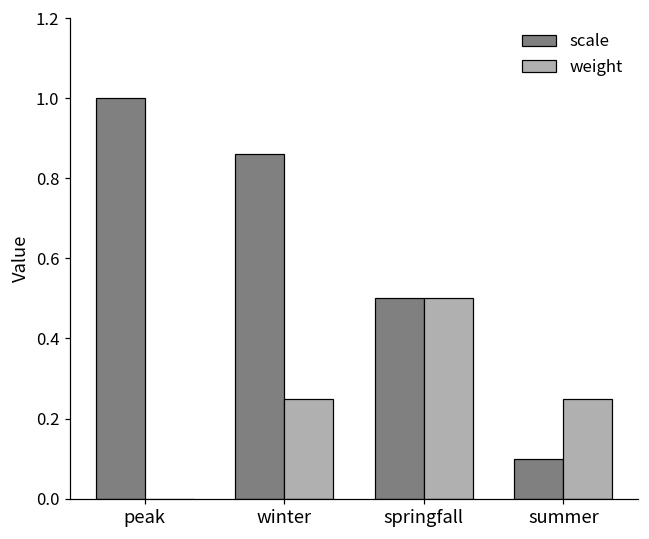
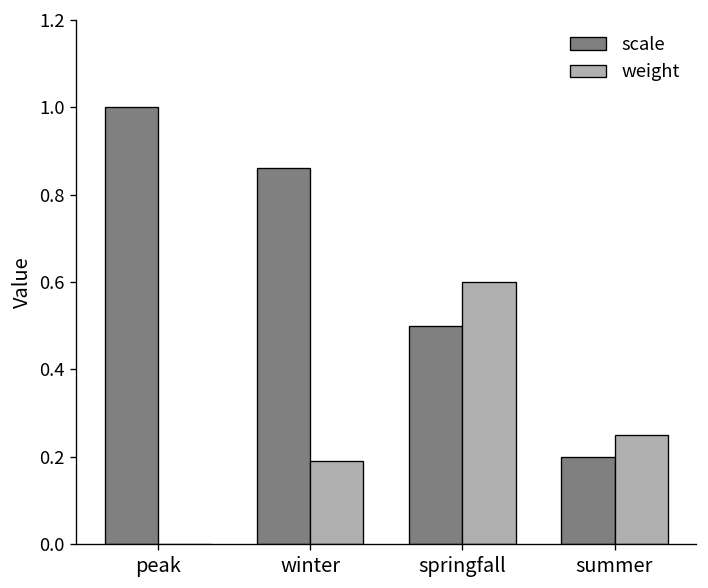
  {
    "scale": {
      "peak": 1.0,
      "winter": 0.86,
      "springfall": 0.5,
-     "summer": 0.1
+     "summer": 0.2
    },
    "weight": {
      "peak": 0.00,
-     "winter": 0.25,
-     "springfall": 0.5,
+     "winter": 0.19,
+     "springfall": 0.6,
      "summer": 0.25
    }
  }
